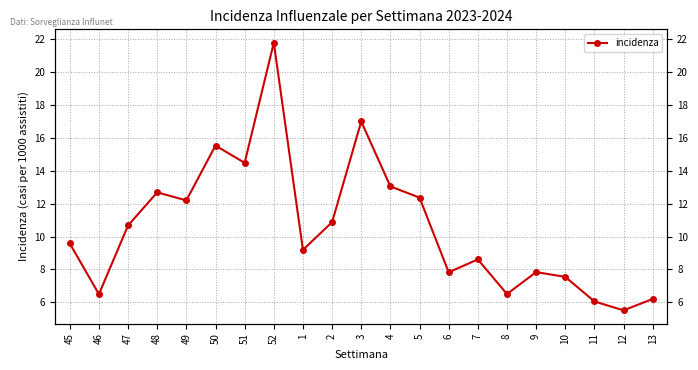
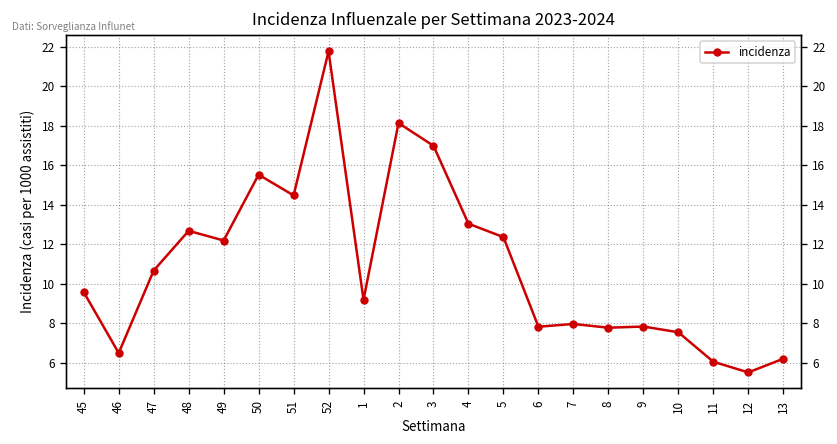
  {
    "45": 9.6,
    "46": 6.5,
    "47": 10.7,
    "48": 12.7,
    "49": 12.2,
    "50": 15.5,
    "51": 14.5,
    "52": 21.8,
    "1": 9.2,
-   "2": 10.9,
+   "2": 18.1,
    "3": 17.0,
    "4": 13.0,
    "5": 12.4,
    "6": 7.8,
-   "7": 8.6,
-   "8": 6.5,
+   "7": 8.0,
+   "8": 7.8,
    "9": 7.8,
    "10": 7.6,
    "11": 6.1,
    "12": 5.5,
    "13": 6.2
  }
